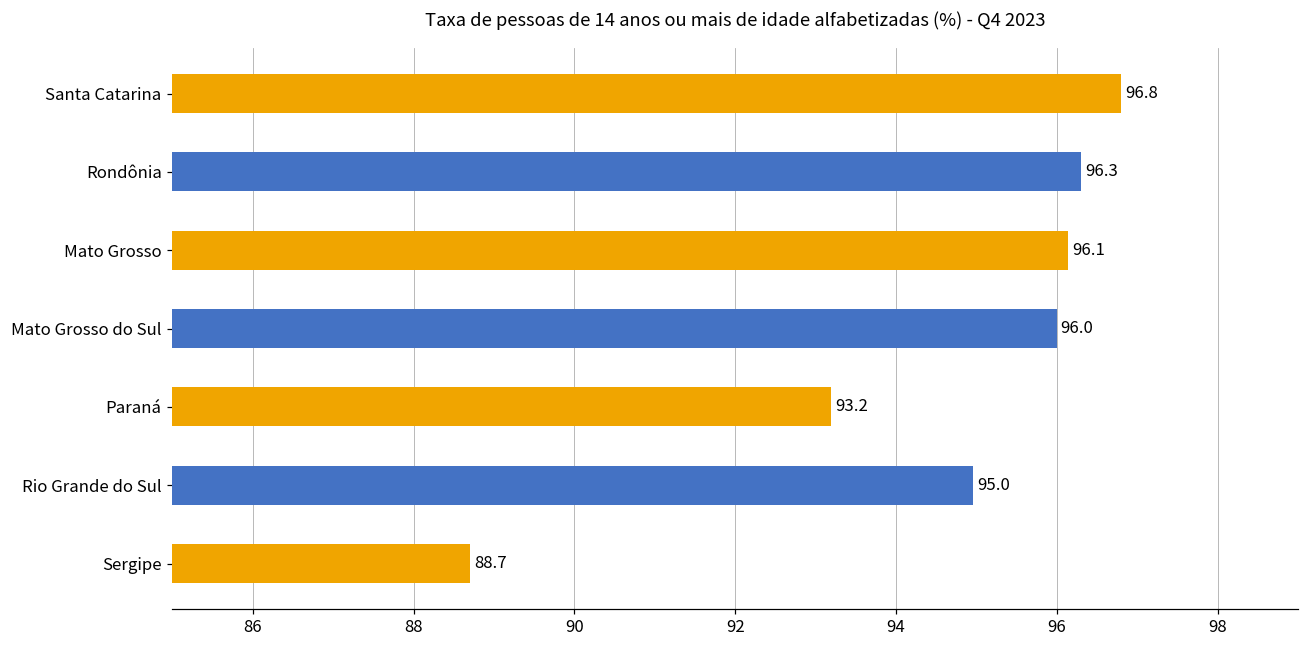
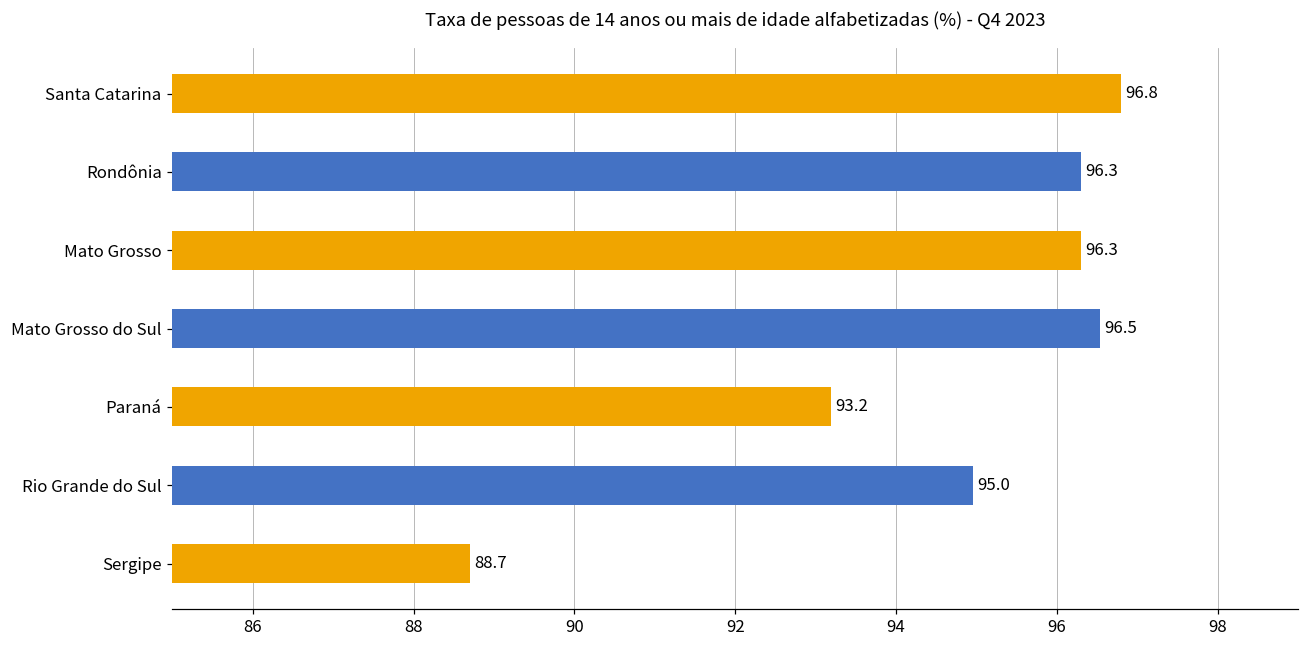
  {
    "Santa Catarina": 96.8,
    "Rondônia": 96.3,
-   "Mato Grosso": 96.1,
-   "Mato Grosso do Sul": 96.0,
+   "Mato Grosso": 96.3,
+   "Mato Grosso do Sul": 96.5,
    "Paraná": 93.2,
    "Rio Grande do Sul": 95.0,
    "Sergipe": 88.7
  }
